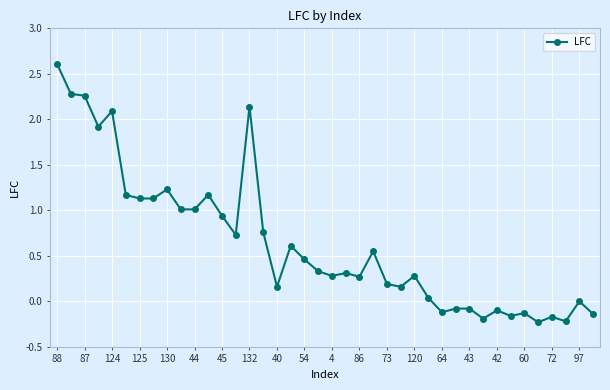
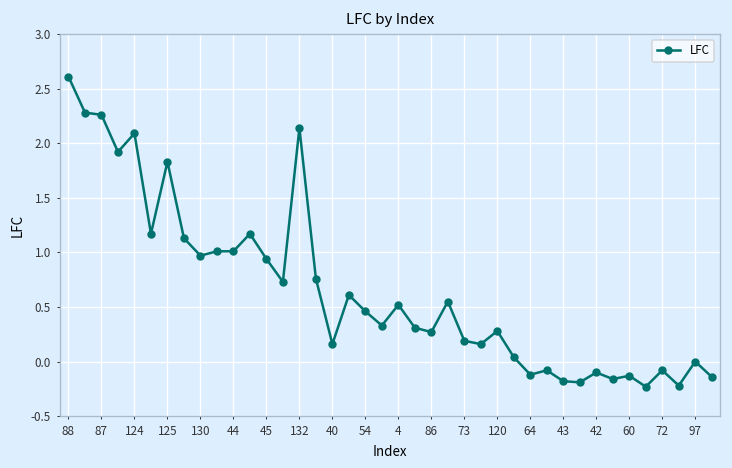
  {
    "88": 2.6,
    "87": 2.3,
    "124": 2.1,
-   "125": 1.1,
-   "130": 1.2,
+   "125": 1.8,
+   "130": 1.0,
    "44": 1.0,
    "45": 0.9,
    "132": 2.1,
    "40": 0.2,
    "54": 0.5,
-   "4": 0.3,
+   "4": 0.5,
    "86": 0.3,
    "73": 0.2,
    "120": 0.3,
    "64": -0.1,
-   "43": -0.1,
+   "43": -0.2,
    "42": -0.1,
    "60": -0.1,
-   "72": -0.2,
+   "72": -0.1,
    "97": 0.0
  }
